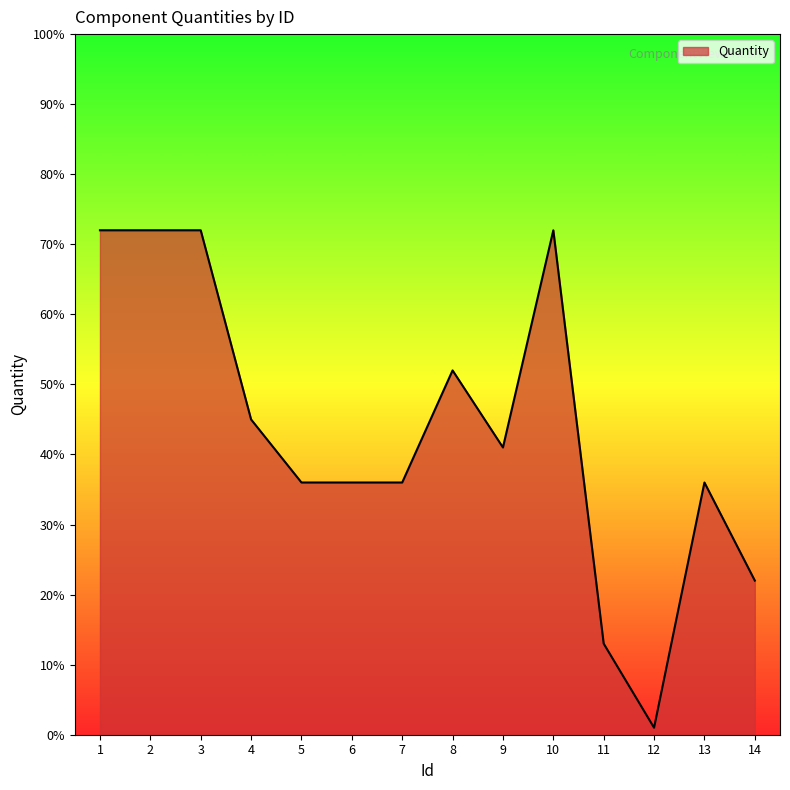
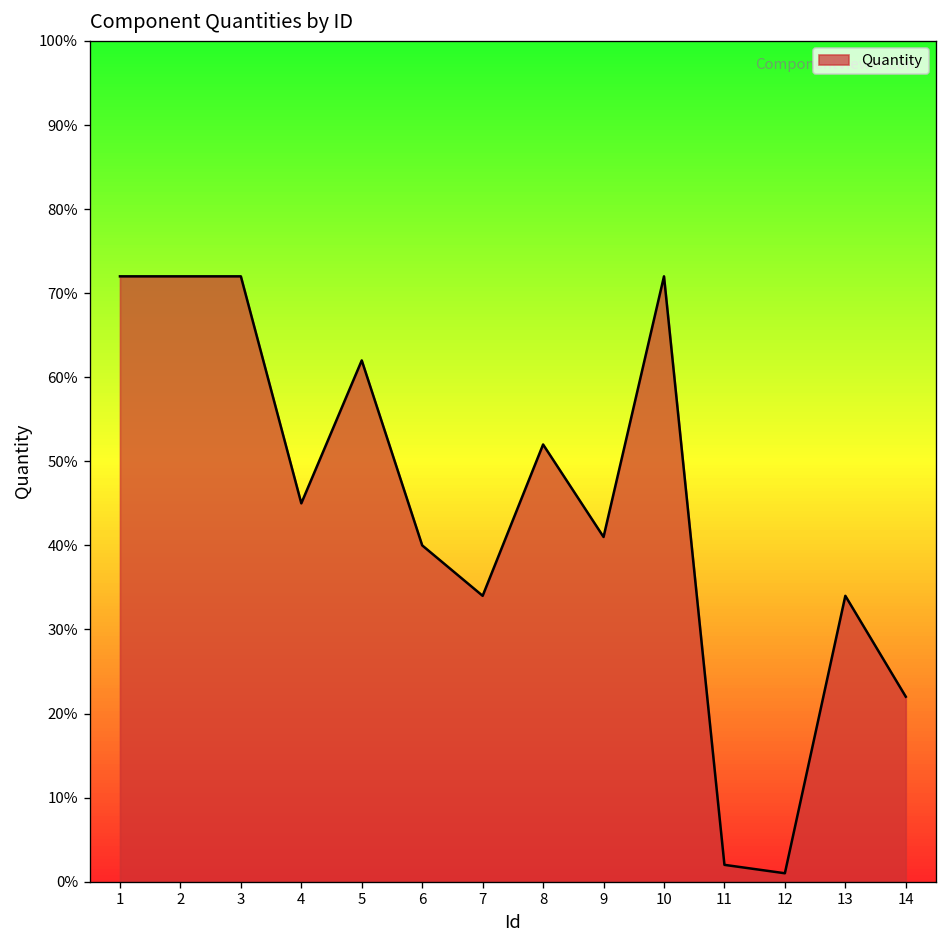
  {
    "1": "72%",
    "2": "72%",
    "3": "72%",
    "4": "45%",
-   "5": "36%",
-   "6": "36%",
-   "7": "36%",
+   "5": "62%",
+   "6": "40%",
+   "7": "34%",
    "8": "52%",
    "9": "41%",
    "10": "72%",
-   "11": "13%",
+   "11": "2%",
    "12": "1%",
-   "13": "36%",
+   "13": "34%",
    "14": "22%"
  }
